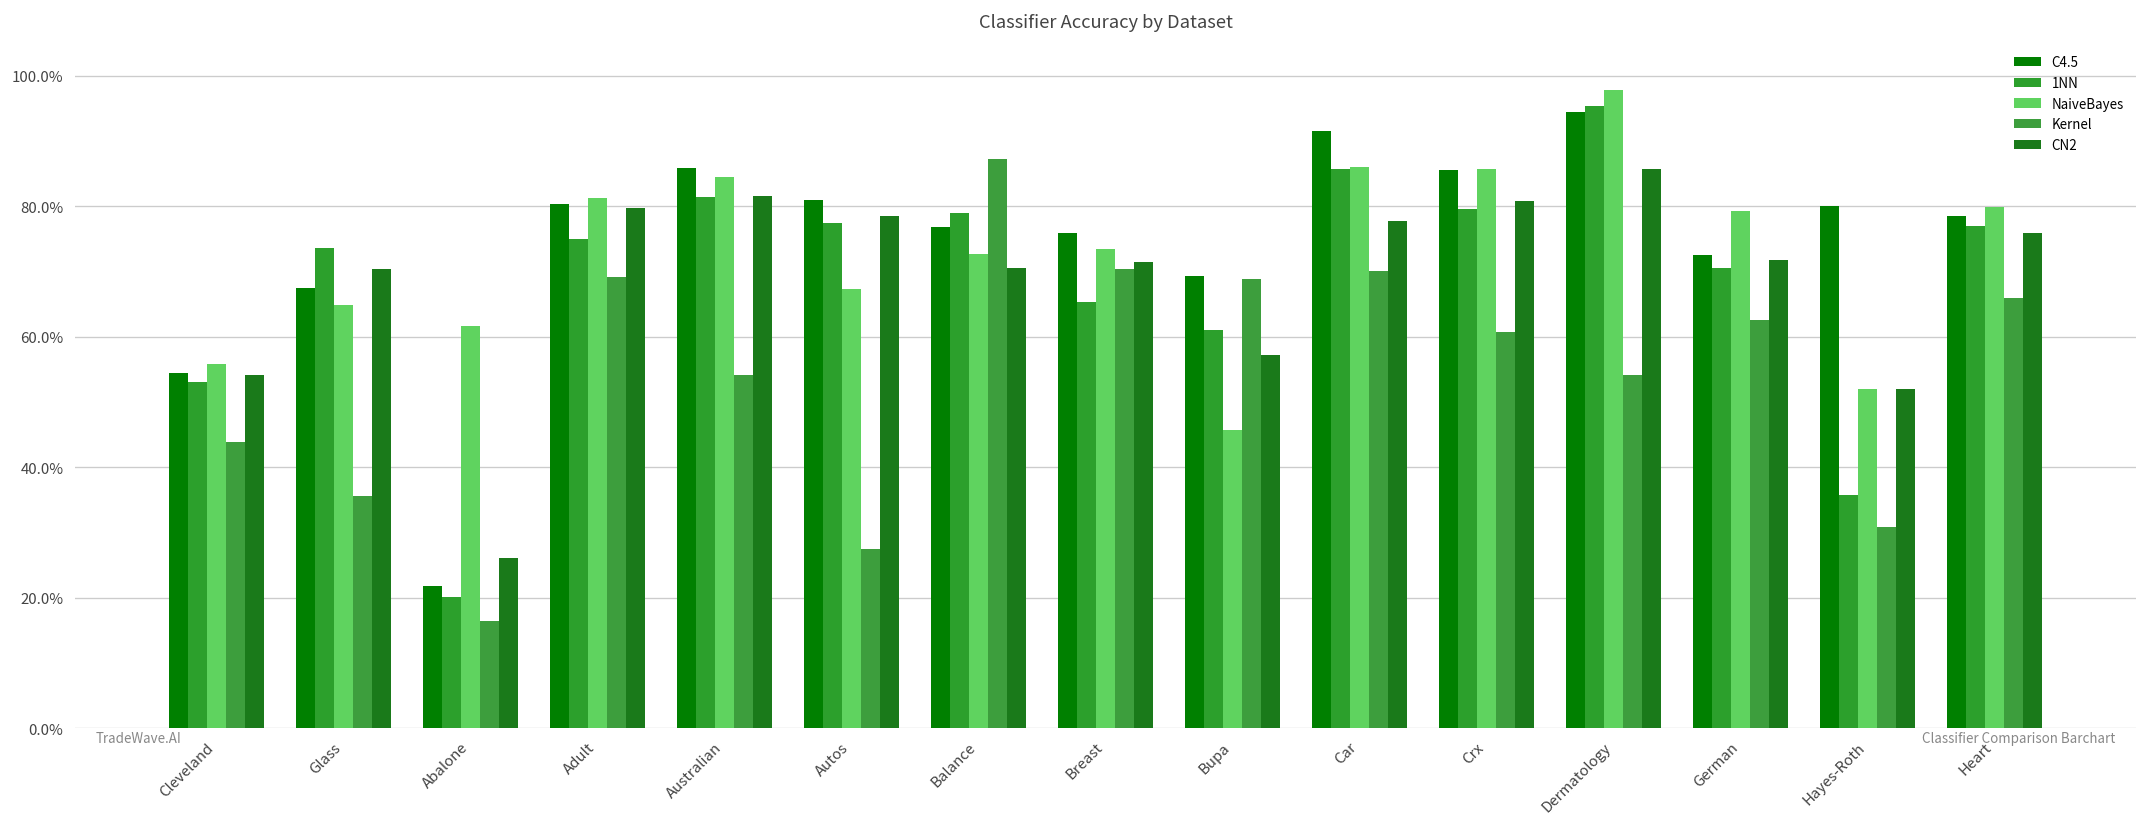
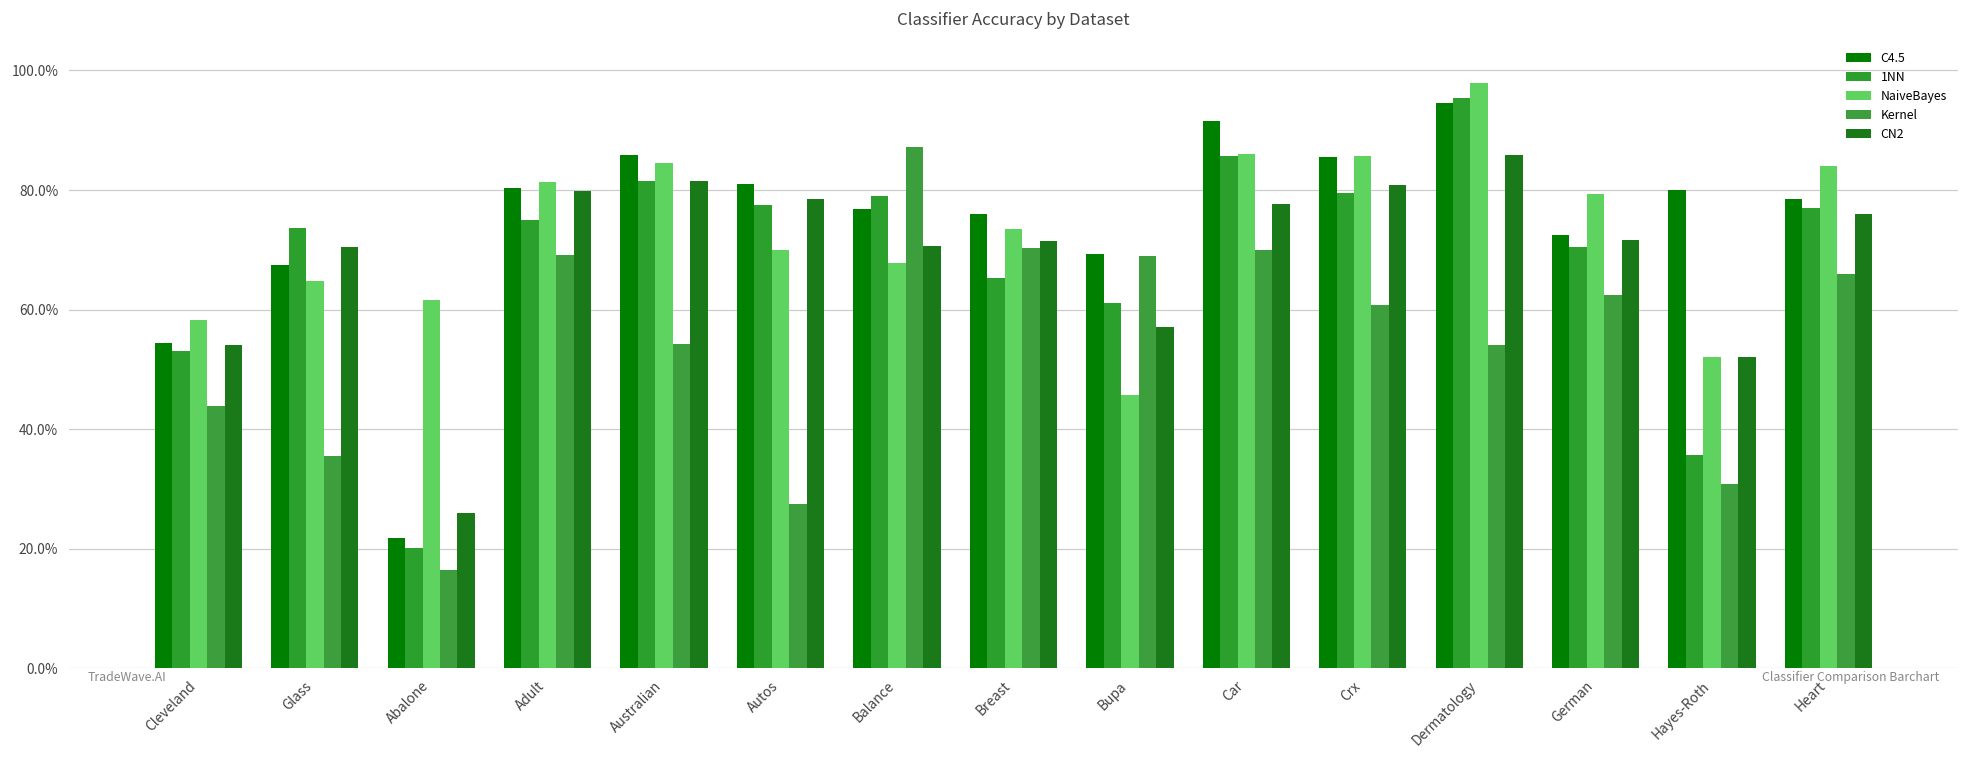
  {
    "NaiveBayes": {
-     "Cleveland": "56%",
+     "Cleveland": "58%",
      "Glass": "65%",
      "Abalone": "62%",
      "Adult": "81%",
      "Australian": "84%",
-     "Autos": "67%",
-     "Balance": "73%",
+     "Autos": "70%",
+     "Balance": "68%",
      "Breast": "73%",
      "Bupa": "46%",
      "Car": "86%",
      "Crx": "86%",
      "Dermatology": "98%",
      "German": "79%",
      "Hayes-Roth": "52%",
-     "Heart": "80%"
+     "Heart": "84%"
    }
  }
